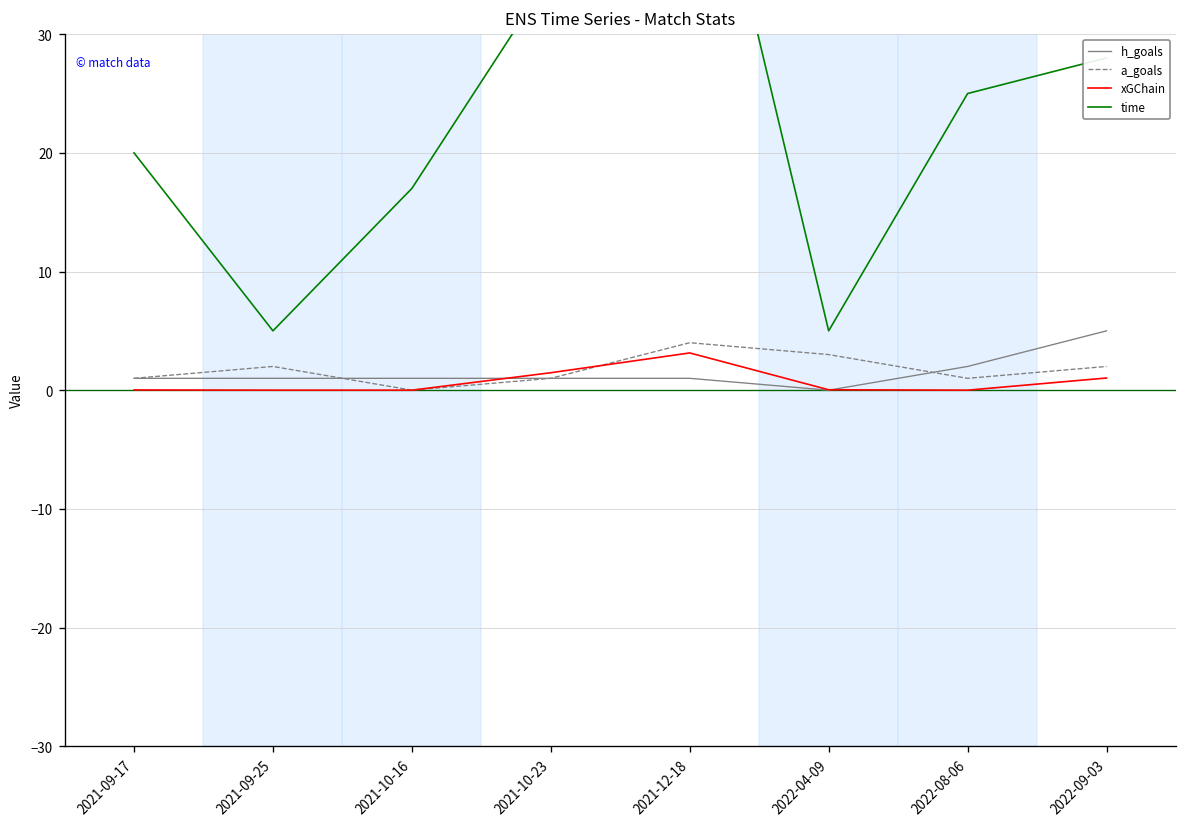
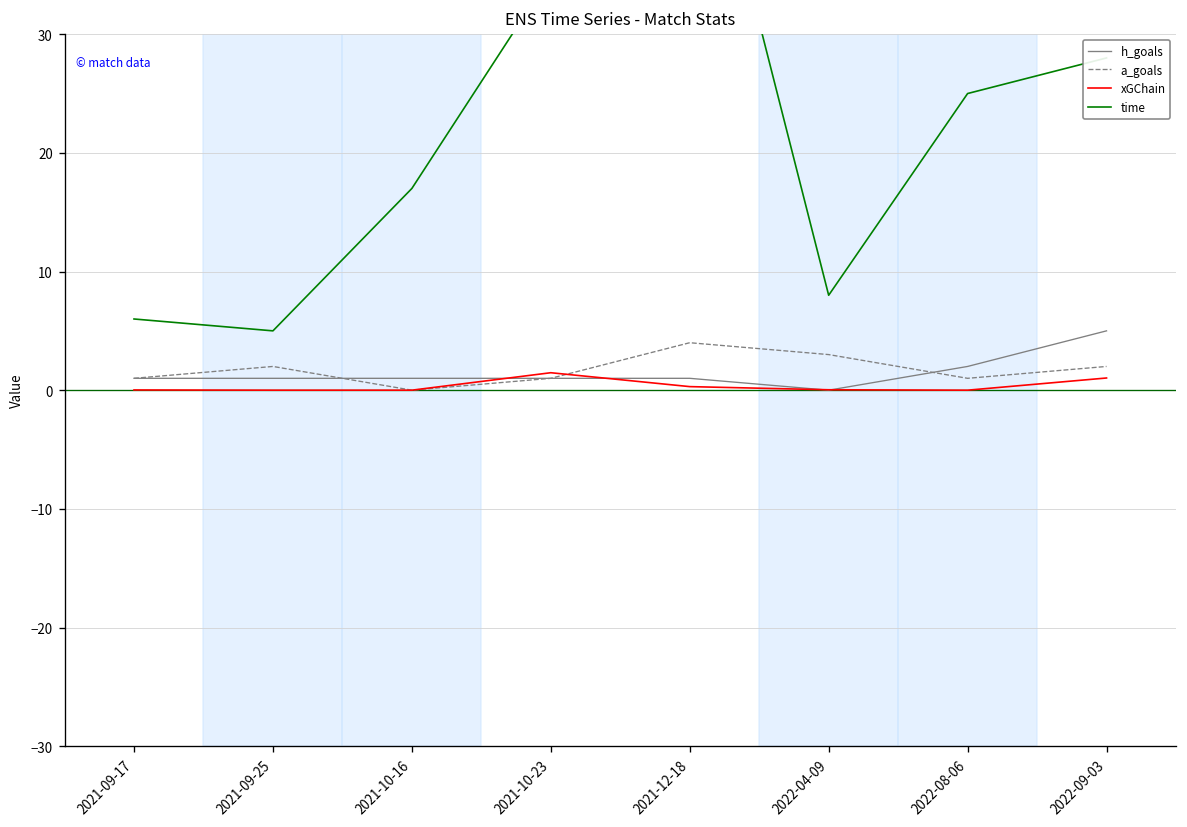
  {
    "xGChain": {
      "2021-09-17": 0,
      "2021-09-25": 0,
      "2021-10-23": 1,
-     "2021-12-18": 3,
+     "2021-12-18": 0,
      "2022-08-06": 0,
      "2022-09-03": 1
    },
    "time": {
-     "2021-09-17": 20,
+     "2021-09-17": 6,
      "2021-09-25": 5,
      "2021-10-16": 17,
-     "2022-04-09": 5,
+     "2022-04-09": 8,
      "2022-08-06": 25
    }
  }
